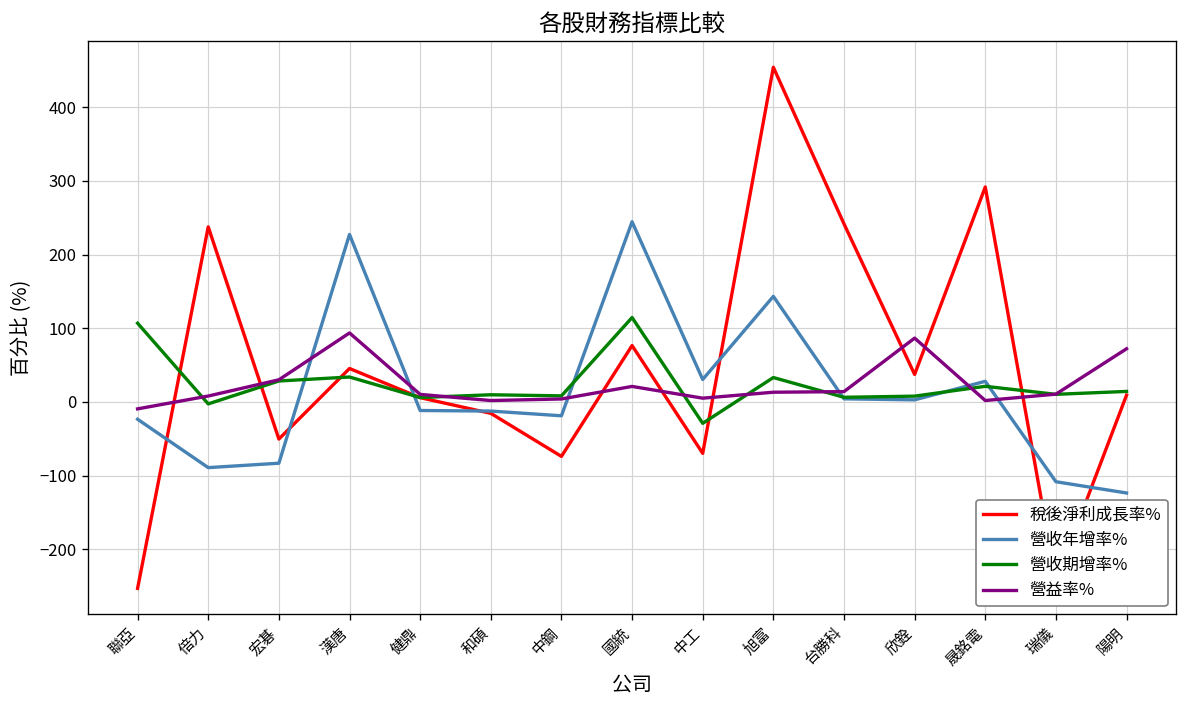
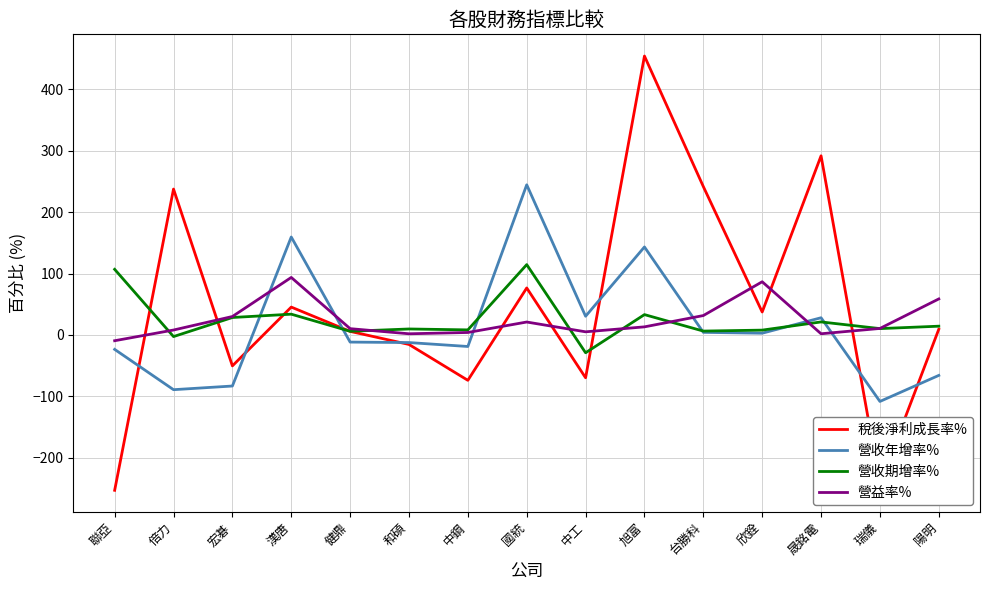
  {
    "稅後淨利成長率%": {
      "聯亞": -250,
      "倍力": 240,
      "宏碁": -50,
      "漢唐": 50,
      "中鋼": -70,
      "國統": 80,
      "中工": -70,
      "旭富": 450,
      "台勝科": 240,
      "欣銓": 40,
      "晟銘電": 290,
      "陽明": 10
    },
    "營收年增率%": {
      "聯亞": -20,
      "倍力": -90,
      "宏碁": -80,
-     "漢唐": 230,
+     "漢唐": 160,
      "健鼎": -10,
      "中鋼": -20,
      "國統": 240,
      "中工": 30,
      "旭富": 140,
      "欣銓": 0,
      "晟銘電": 30,
      "瑞儀": -110,
-     "陽明": -120
+     "陽明": -70
    },
    "營收期增率%": {
      "聯亞": 110,
      "倍力": 0,
      "漢唐": 30,
      "和碩": 10,
      "中鋼": 10,
      "國統": 110,
      "中工": -30,
      "旭富": 30,
      "欣銓": 10,
      "晟銘電": 20,
      "陽明": 10
    },
    "營益率%": {
      "聯亞": -10,
      "倍力": 10,
      "漢唐": 90,
      "健鼎": 10,
      "和碩": 0,
      "中鋼": 0,
      "國統": 20,
      "中工": 10,
      "旭富": 10,
-     "台勝科": 10,
+     "台勝科": 30,
      "欣銓": 90,
      "晟銘電": 0,
-     "陽明": 70
+     "陽明": 60
    }
  }
